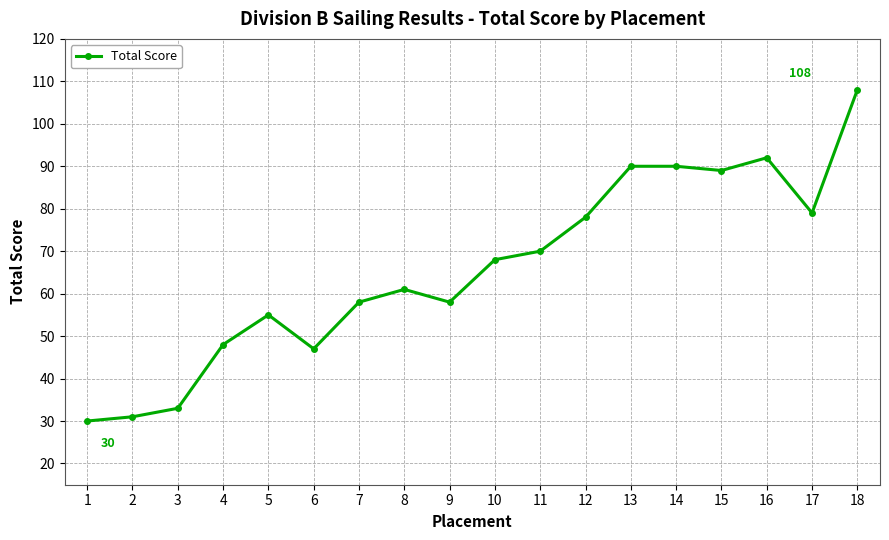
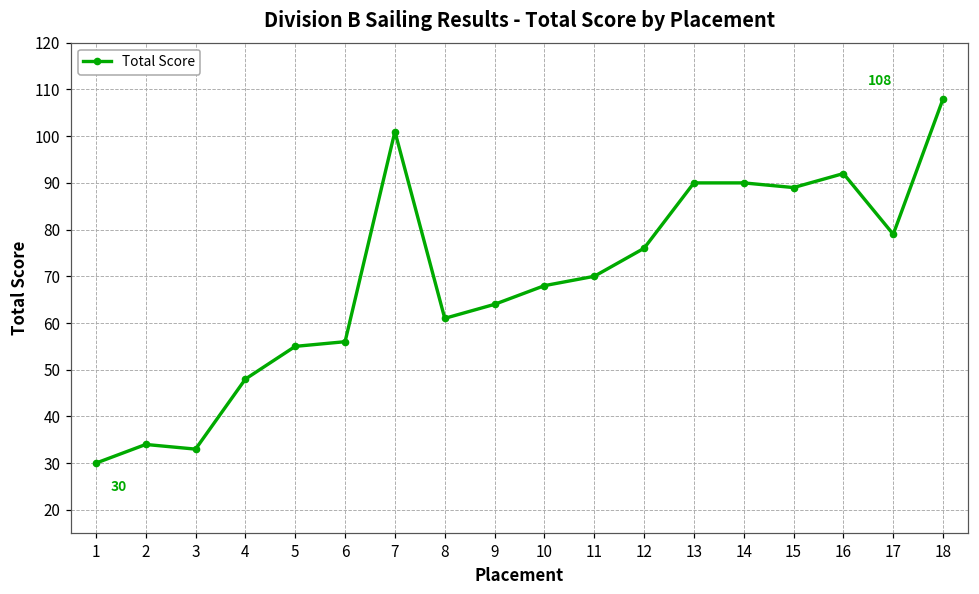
  {
-   "2": 31,
+   "2": 34,
    "3": 33,
    "4": 48,
    "5": 55,
-   "6": 47,
-   "7": 58,
+   "6": 56,
+   "7": 101,
    "8": 61,
-   "9": 58,
+   "9": 64,
    "10": 68,
    "11": 70,
-   "12": 78,
+   "12": 76,
    "13": 90,
    "14": 90,
    "15": 89,
    "16": 92,
    "17": 79,
    "18": 108
  }
